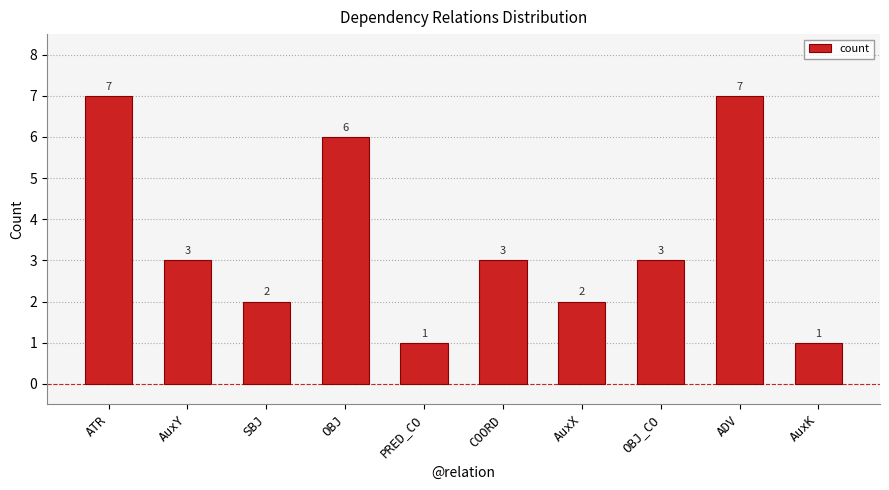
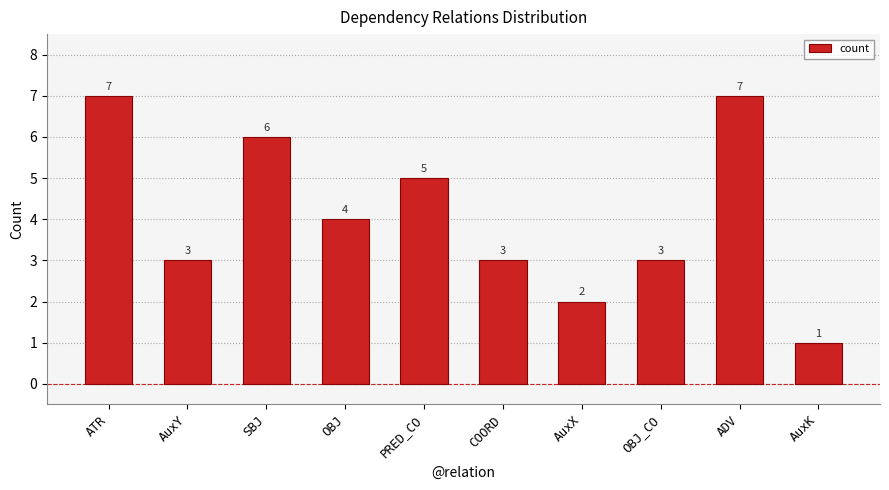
  {
    "ATR": 7,
    "AuxY": 3,
-   "SBJ": 2,
-   "OBJ": 6,
-   "PRED_CO": 1,
+   "SBJ": 6,
+   "OBJ": 4,
+   "PRED_CO": 5,
    "COORD": 3,
    "AuxX": 2,
    "OBJ_CO": 3,
    "ADV": 7,
    "AuxK": 1
  }
